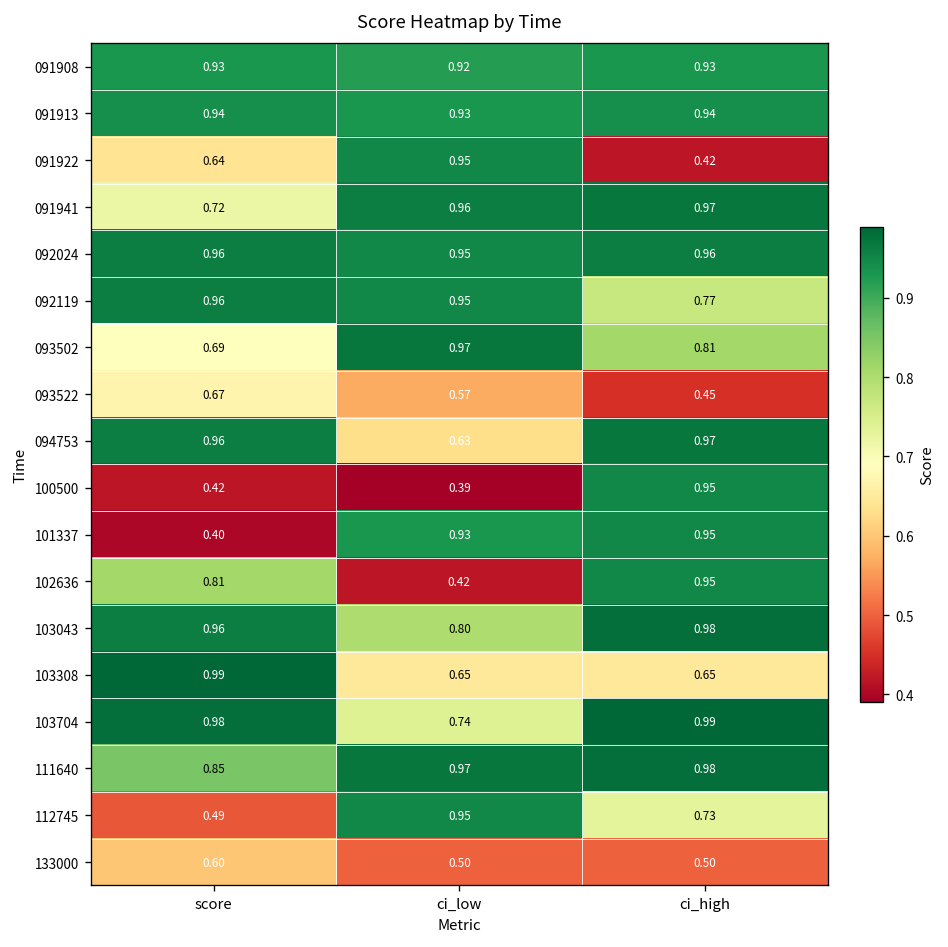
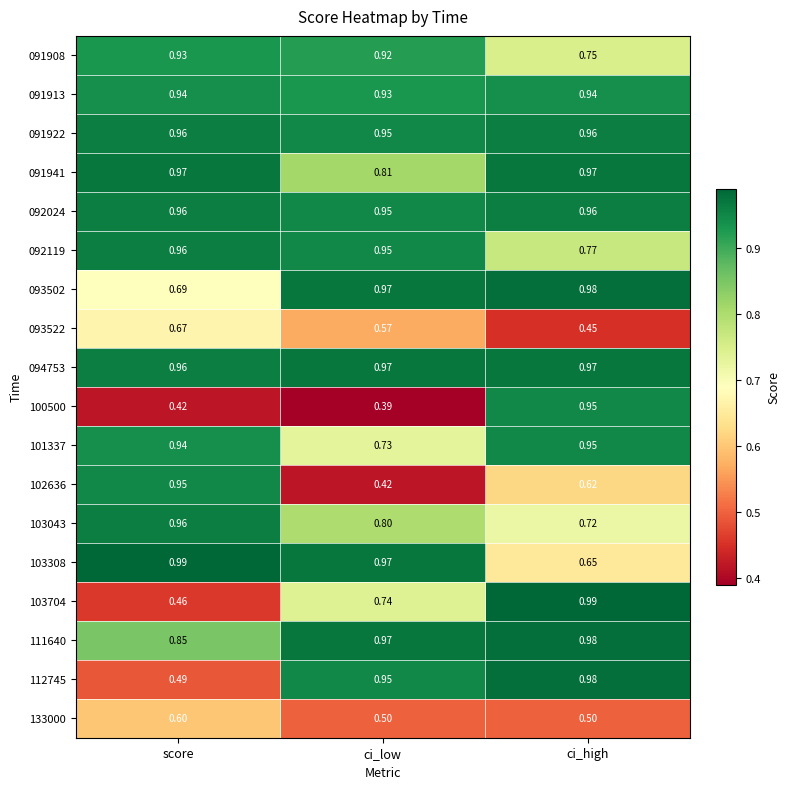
  {
    "091908": {
      "score": 0.93,
      "ci_low": 0.92,
-     "ci_high": 0.93
+     "ci_high": 0.75
    },
    "091913": {
      "score": 0.94,
      "ci_low": 0.93,
      "ci_high": 0.94
    },
    "091922": {
-     "score": 0.64,
+     "score": 0.96,
      "ci_low": 0.95,
-     "ci_high": 0.42
+     "ci_high": 0.96
    },
    "091941": {
-     "score": 0.72,
-     "ci_low": 0.96,
+     "score": 0.97,
+     "ci_low": 0.81,
      "ci_high": 0.97
    },
    "092024": {
      "score": 0.96,
      "ci_low": 0.95,
      "ci_high": 0.96
    },
    "092119": {
      "score": 0.96,
      "ci_low": 0.95,
      "ci_high": 0.77
    },
    "093502": {
      "score": 0.69,
      "ci_low": 0.97,
-     "ci_high": 0.81
+     "ci_high": 0.98
    },
    "093522": {
      "score": 0.67,
      "ci_low": 0.57,
      "ci_high": 0.45
    },
    "094753": {
      "score": 0.96,
-     "ci_low": 0.63,
+     "ci_low": 0.97,
      "ci_high": 0.97
    },
    "100500": {
      "score": 0.42,
      "ci_low": 0.39,
      "ci_high": 0.95
    },
    "101337": {
-     "score": 0.40,
-     "ci_low": 0.93,
+     "score": 0.94,
+     "ci_low": 0.73,
      "ci_high": 0.95
    },
    "102636": {
-     "score": 0.81,
+     "score": 0.95,
      "ci_low": 0.42,
-     "ci_high": 0.95
+     "ci_high": 0.62
    },
    "103043": {
      "score": 0.96,
      "ci_low": 0.80,
-     "ci_high": 0.98
+     "ci_high": 0.72
    },
    "103308": {
      "score": 0.99,
-     "ci_low": 0.65,
+     "ci_low": 0.97,
      "ci_high": 0.65
    },
    "103704": {
-     "score": 0.98,
+     "score": 0.46,
      "ci_low": 0.74,
      "ci_high": 0.99
    },
    "111640": {
      "score": 0.85,
      "ci_low": 0.97,
      "ci_high": 0.98
    },
    "112745": {
      "score": 0.49,
      "ci_low": 0.95,
-     "ci_high": 0.73
+     "ci_high": 0.98
    },
    "133000": {
      "score": 0.60,
      "ci_low": 0.50,
      "ci_high": 0.50
    }
  }
